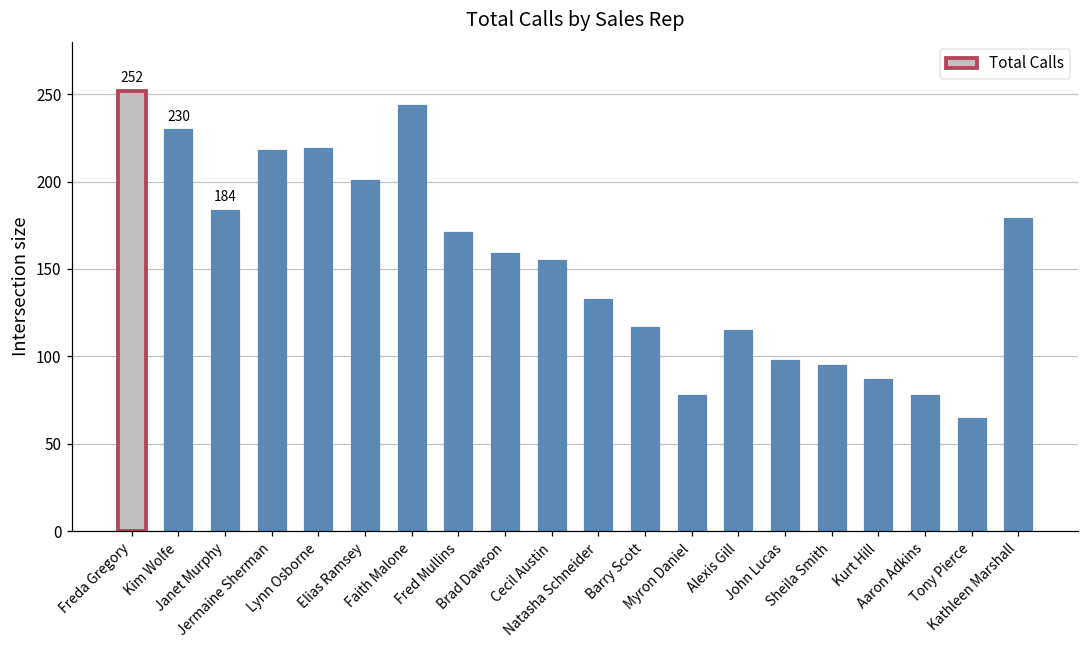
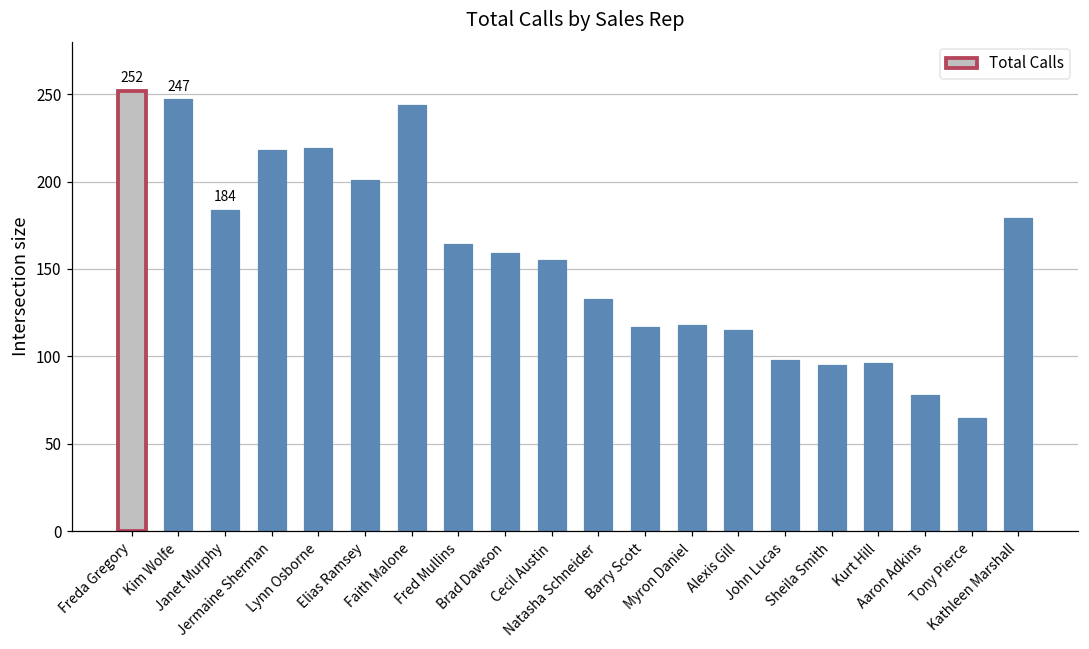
  {
    "Freda Gregory": 252,
-   "Kim Wolfe": 230,
+   "Kim Wolfe": 247,
    "Janet Murphy": 184,
-   "Fred Mullins": 171,
-   "Myron Daniel": 78,
-   "Kurt Hill": 87
+   "Fred Mullins": 164,
+   "Myron Daniel": 118,
+   "Kurt Hill": 96
  }
